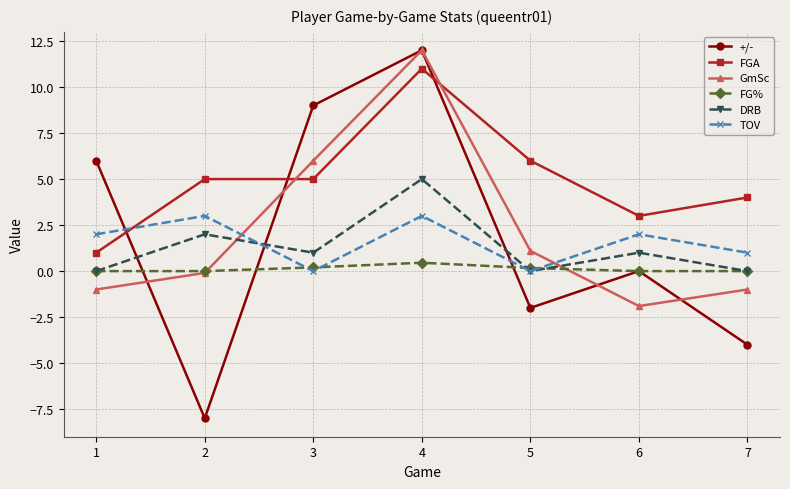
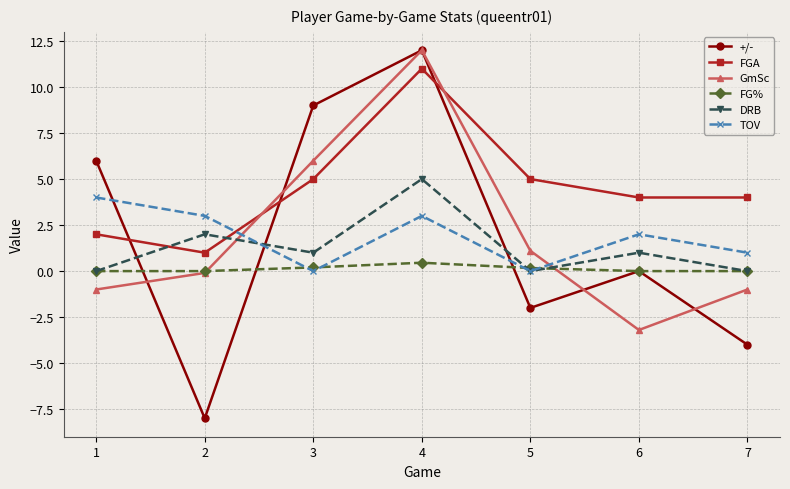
  {
    "+/-": {
      "1": 6.0,
      "2": -8.0,
      "3": 9.0,
      "5": -2.0,
      "7": -4.0
    },
    "FGA": {
-     "1": 1,
-     "2": 5,
+     "1": 2,
+     "2": 1,
      "3": 5,
      "4": 11,
-     "5": 6,
-     "6": 3,
+     "5": 5,
+     "6": 4,
      "7": 4
    },
    "GmSc": {
      "1": -1.0,
      "3": 6.0,
      "5": 1.1,
-     "6": -1.9,
+     "6": -3.2,
      "7": -1.0
    },
    "TOV": {
-     "1": 2,
+     "1": 4,
      "2": 3,
      "3": 0,
      "4": 3,
      "6": 2,
      "7": 1
    }
  }
